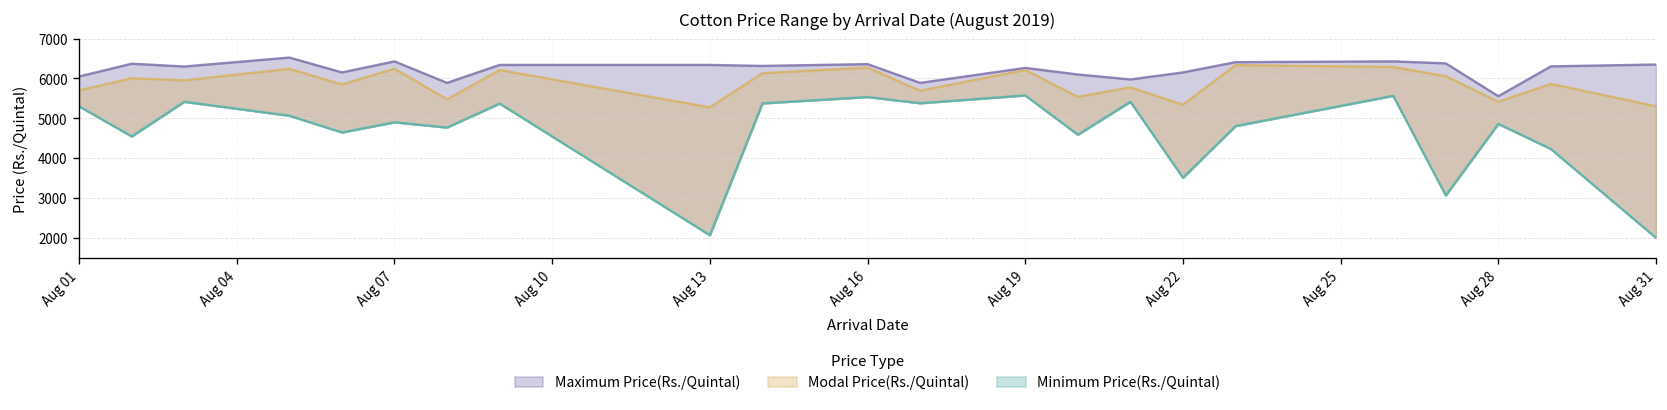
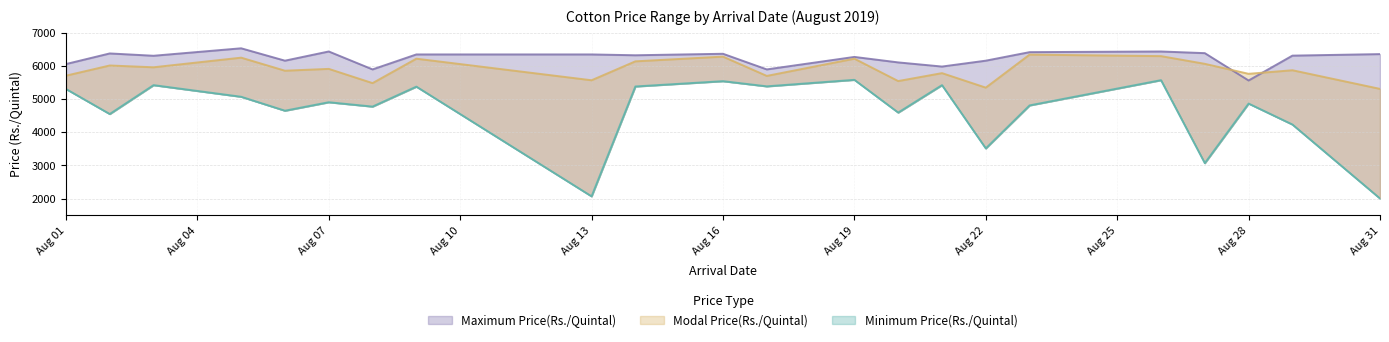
  {
    "Modal Price(Rs./Quintal)": {
      "Aug 01": 5700,
-     "Aug 07": 6200,
-     "Aug 13": 5300,
+     "Aug 07": 5900,
+     "Aug 13": 5600,
      "Aug 16": 6300,
      "Aug 22": 5300,
-     "Aug 28": 5400,
+     "Aug 28": 5800,
      "Aug 31": 5300
    }
  }
